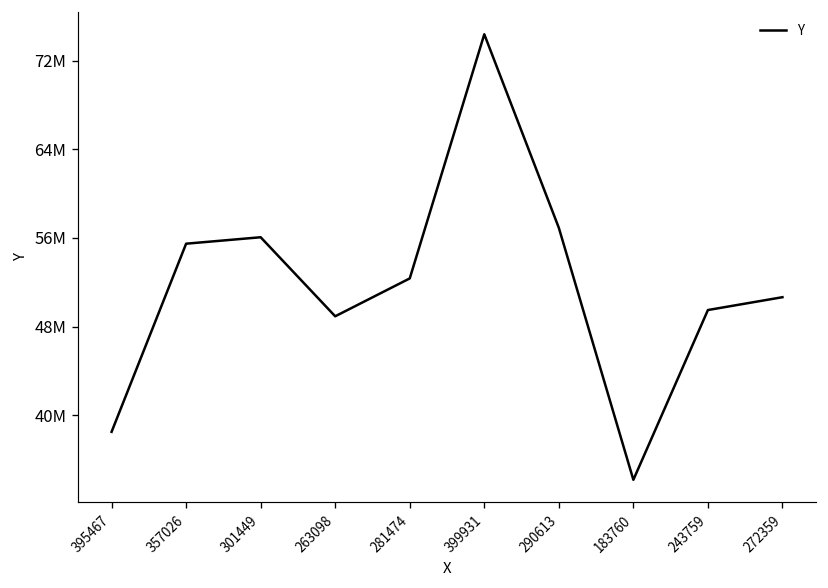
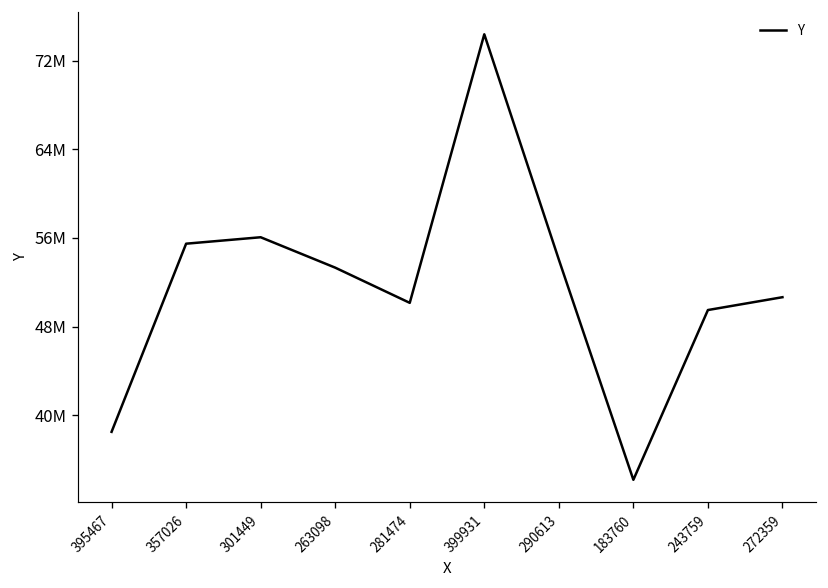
  {
    "395467": 39000000,
    "357026": 55000000,
    "301449": 56000000,
-   "263098": 49000000,
-   "281474": 52000000,
+   "263098": 53000000,
+   "281474": 50000000,
    "399931": 74000000,
-   "290613": 57000000,
+   "290613": 54000000,
    "183760": 34000000,
    "243759": 49000000,
    "272359": 51000000
  }
